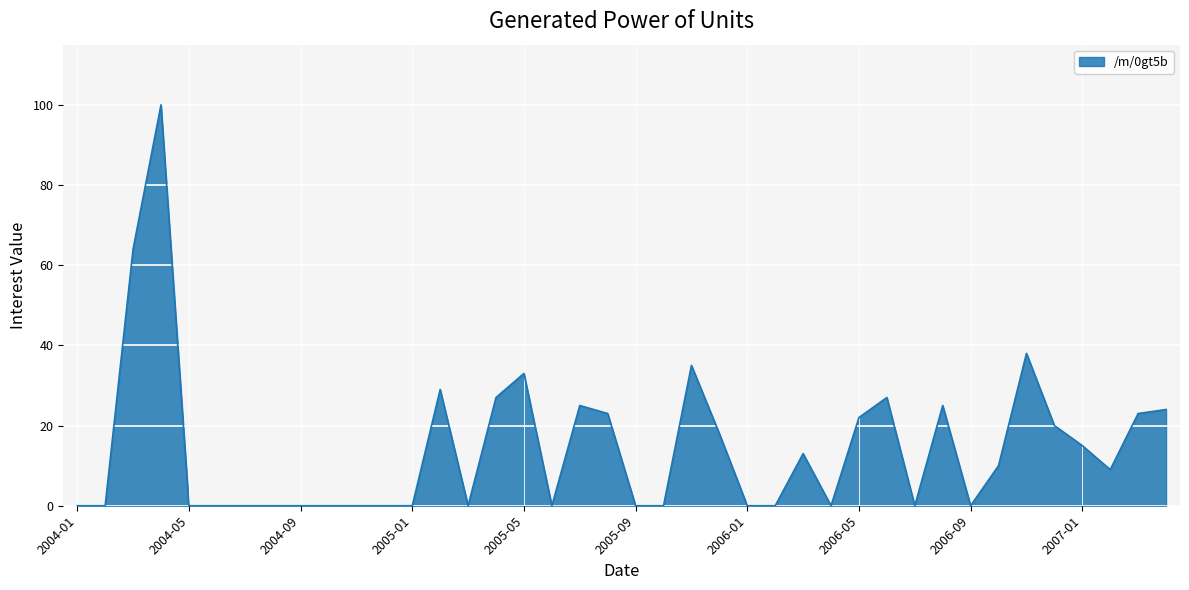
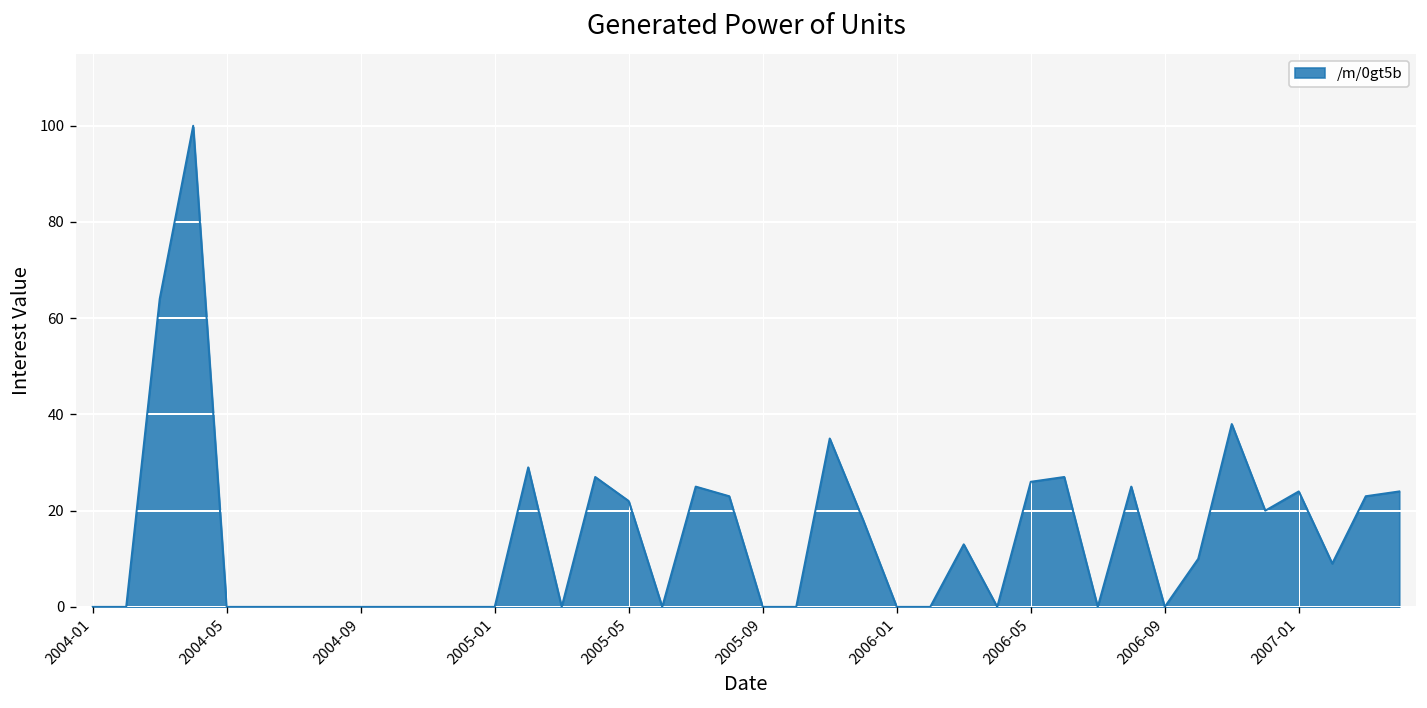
  {
    "2004-01": 0,
    "2004-05": 0,
    "2004-09": 0,
    "2005-01": 0,
-   "2005-05": 33,
+   "2005-05": 22,
    "2005-09": 0,
    "2006-01": 0,
-   "2006-05": 22,
+   "2006-05": 26,
    "2006-09": 0,
-   "2007-01": 15
+   "2007-01": 24
  }
